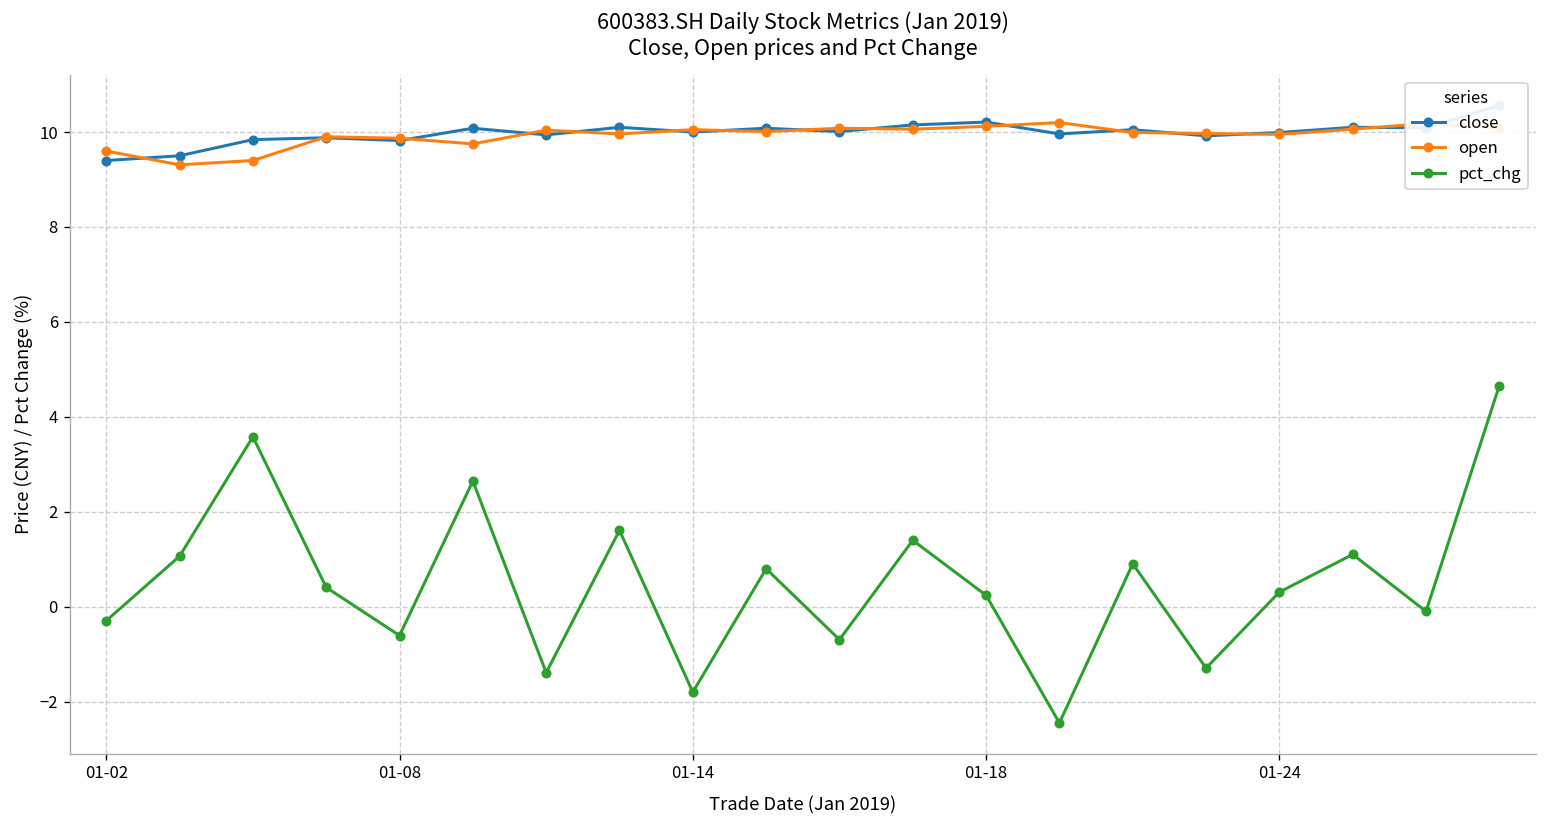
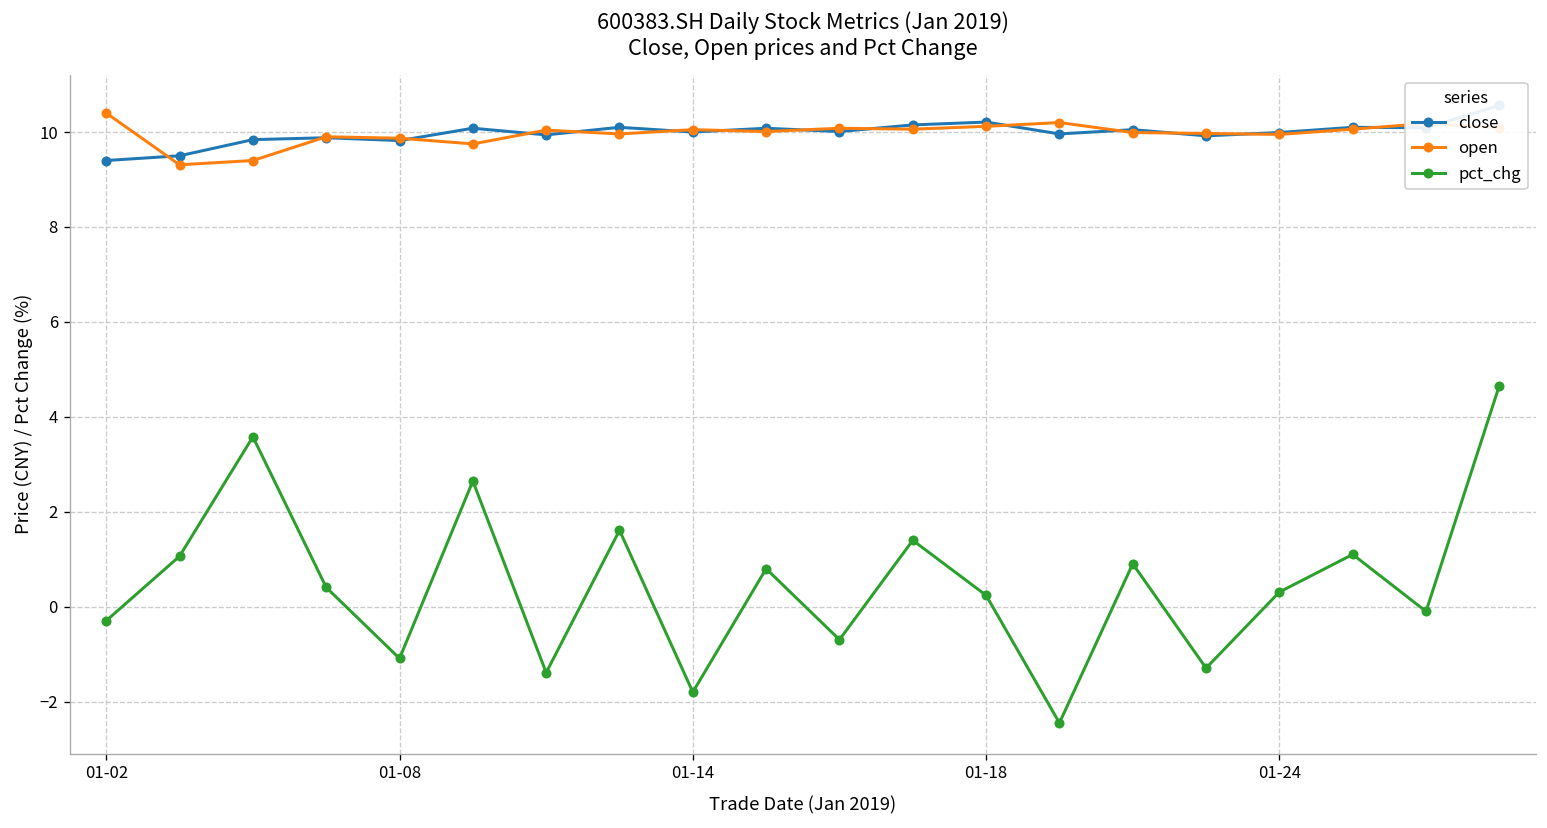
  {
    "close": {
      "01-02": 9.4,
      "01-18": 10.2
    },
    "open": {
-     "01-02": 9.6,
+     "01-02": 10.4,
      "01-18": 10.1
    },
    "pct_chg": {
      "01-02": -0.3,
-     "01-08": -0.6,
+     "01-08": -1.1,
      "01-14": -1.8,
      "01-18": 0.2,
      "01-24": 0.3
    }
  }
